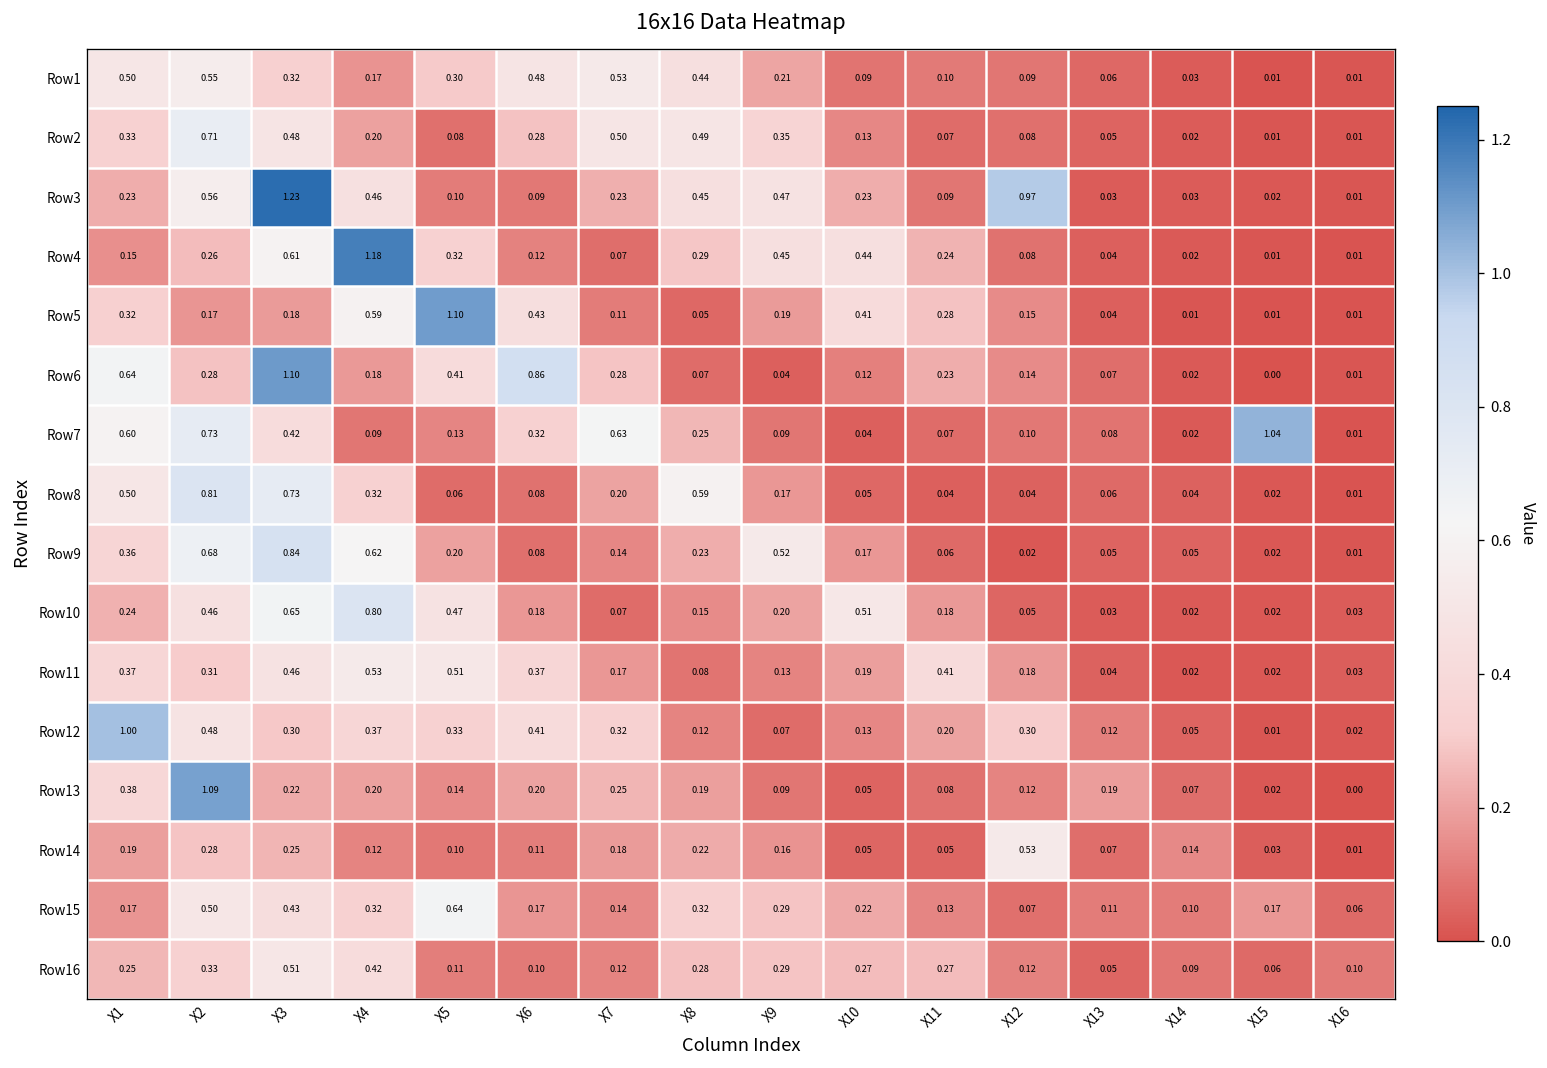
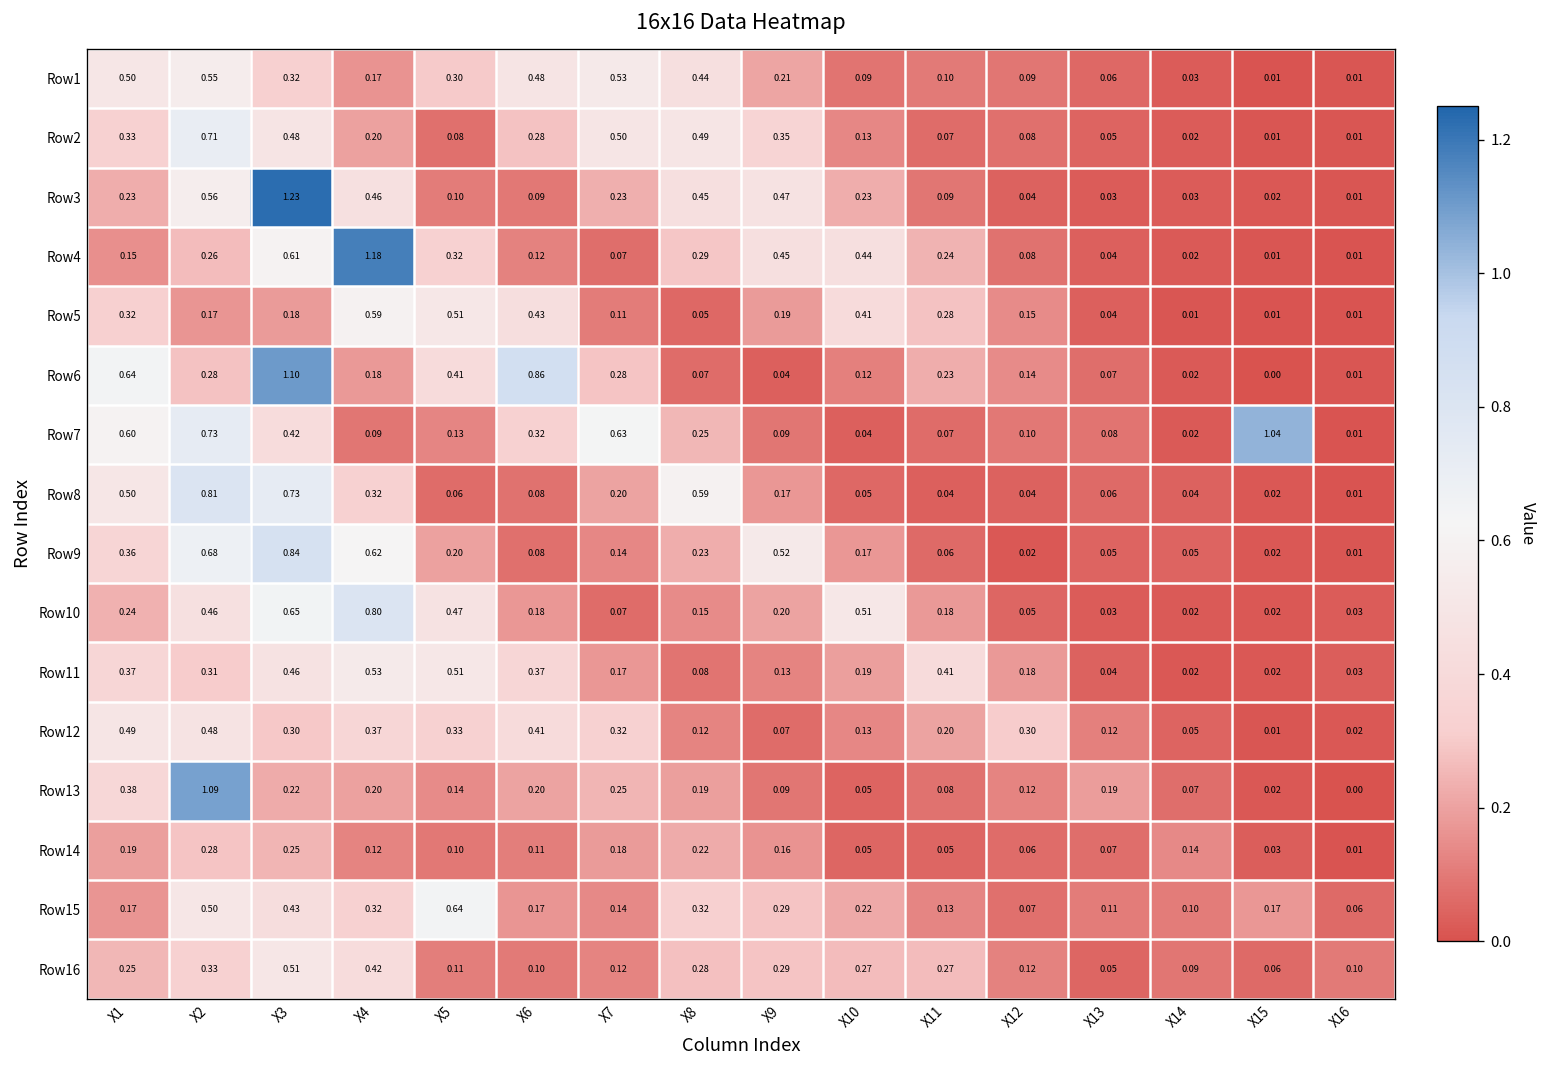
  {
    "Row3": {
      "X1": 0.23,
      "X2": 0.56,
      "X3": 1.23,
      "X4": 0.46,
      "X5": 0.10,
      "X6": 0.09,
      "X7": 0.23,
      "X8": 0.45,
      "X9": 0.47,
      "X10": 0.23,
      "X11": 0.09,
-     "X12": 0.97,
+     "X12": 0.04,
      "X13": 0.03,
      "X14": 0.03,
      "X15": 0.02,
      "X16": 0.01
    },
    "Row5": {
      "X1": 0.32,
      "X2": 0.17,
      "X3": 0.18,
      "X4": 0.59,
-     "X5": 1.10,
+     "X5": 0.51,
      "X6": 0.43,
      "X7": 0.11,
      "X8": 0.05,
      "X9": 0.19,
      "X10": 0.41,
      "X11": 0.28,
      "X12": 0.15,
      "X13": 0.04,
      "X14": 0.01,
      "X15": 0.01,
      "X16": 0.01
    },
    "Row12": {
-     "X1": 1.00,
+     "X1": 0.49,
      "X2": 0.48,
      "X3": 0.30,
      "X4": 0.37,
      "X5": 0.33,
      "X6": 0.41,
      "X7": 0.32,
      "X8": 0.12,
      "X9": 0.07,
      "X10": 0.13,
      "X11": 0.20,
      "X12": 0.30,
      "X13": 0.12,
      "X14": 0.05,
      "X15": 0.01,
      "X16": 0.02
    },
    "Row14": {
      "X1": 0.19,
      "X2": 0.28,
      "X3": 0.25,
      "X4": 0.12,
      "X5": 0.10,
      "X6": 0.11,
      "X7": 0.18,
      "X8": 0.22,
      "X9": 0.16,
      "X10": 0.05,
      "X11": 0.05,
-     "X12": 0.53,
+     "X12": 0.06,
      "X13": 0.07,
      "X14": 0.14,
      "X15": 0.03,
      "X16": 0.01
    }
  }
